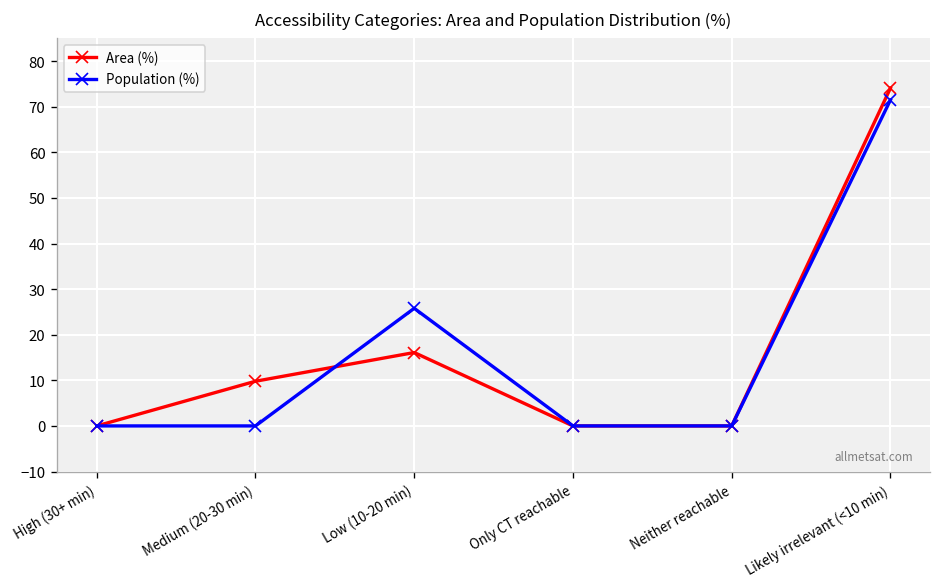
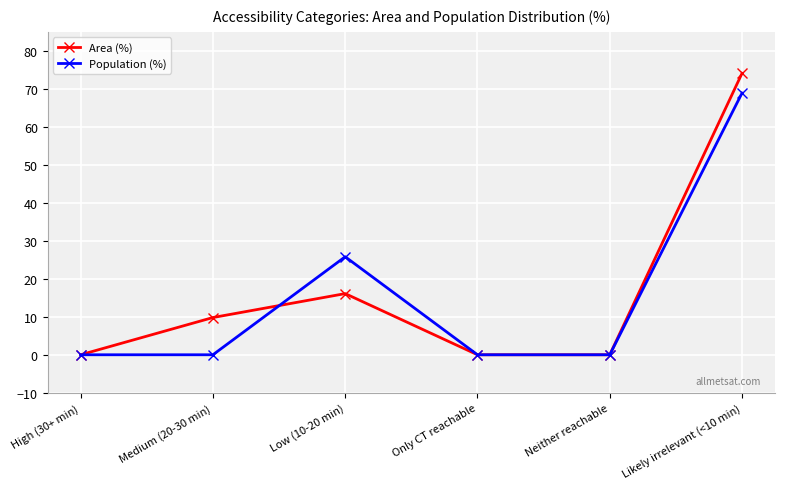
  {
    "Area (%)": {
      "Medium (20-30 min)": 10,
      "Low (10-20 min)": 16,
      "Likely irrelevant (<10 min)": 74
    },
    "Population (%)": {
      "Medium (20-30 min)": 0,
      "Low (10-20 min)": 26,
-     "Likely irrelevant (<10 min)": 72
+     "Likely irrelevant (<10 min)": 69
    }
  }
